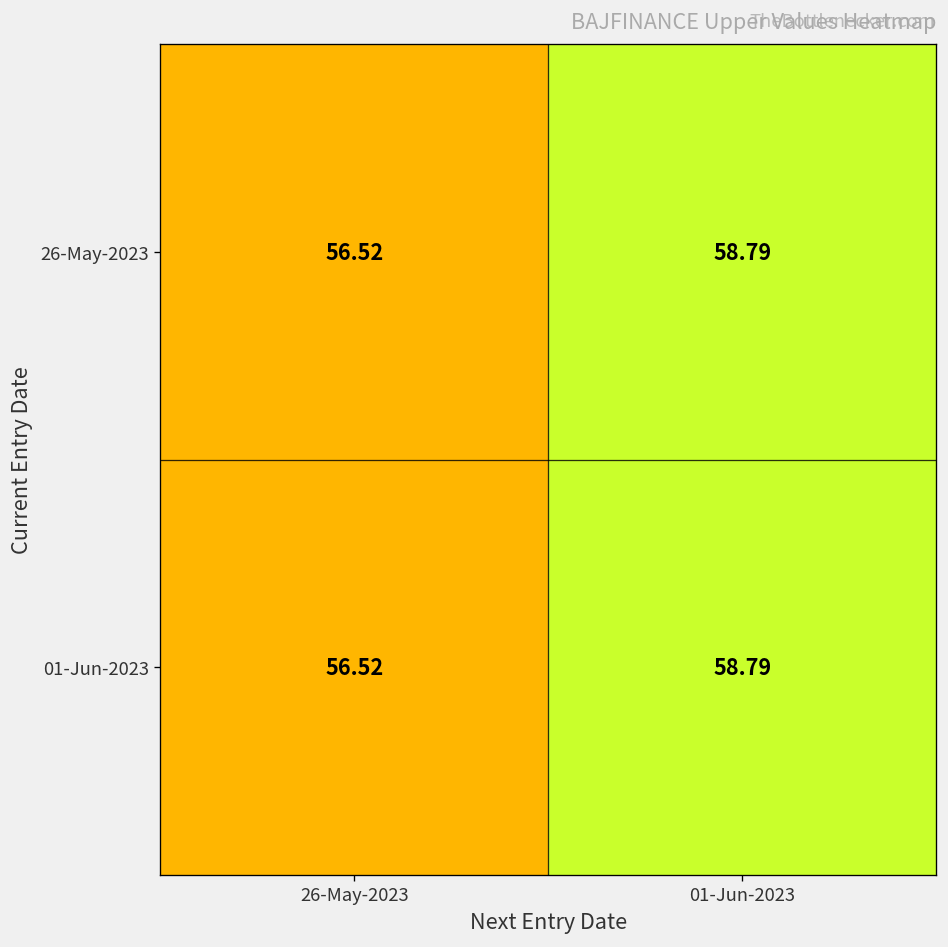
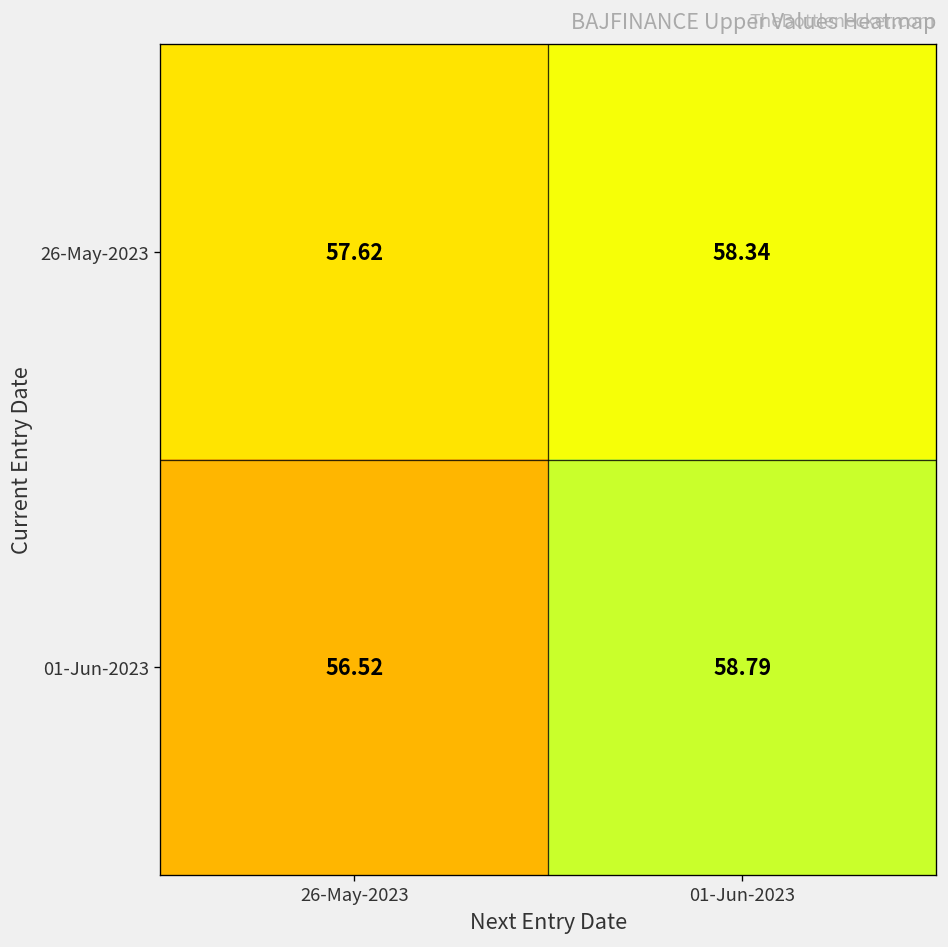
  {
    "26-May-2023": {
-     "26-May-2023": 56.52,
-     "01-Jun-2023": 58.79
+     "26-May-2023": 57.62,
+     "01-Jun-2023": 58.34
    },
    "01-Jun-2023": {
      "26-May-2023": 56.52,
      "01-Jun-2023": 58.79
    }
  }
